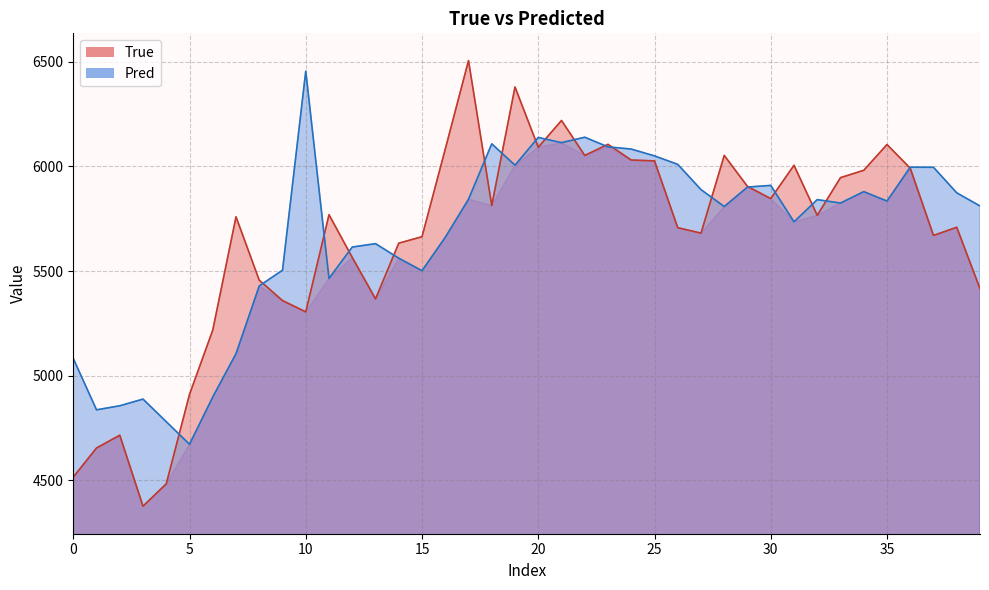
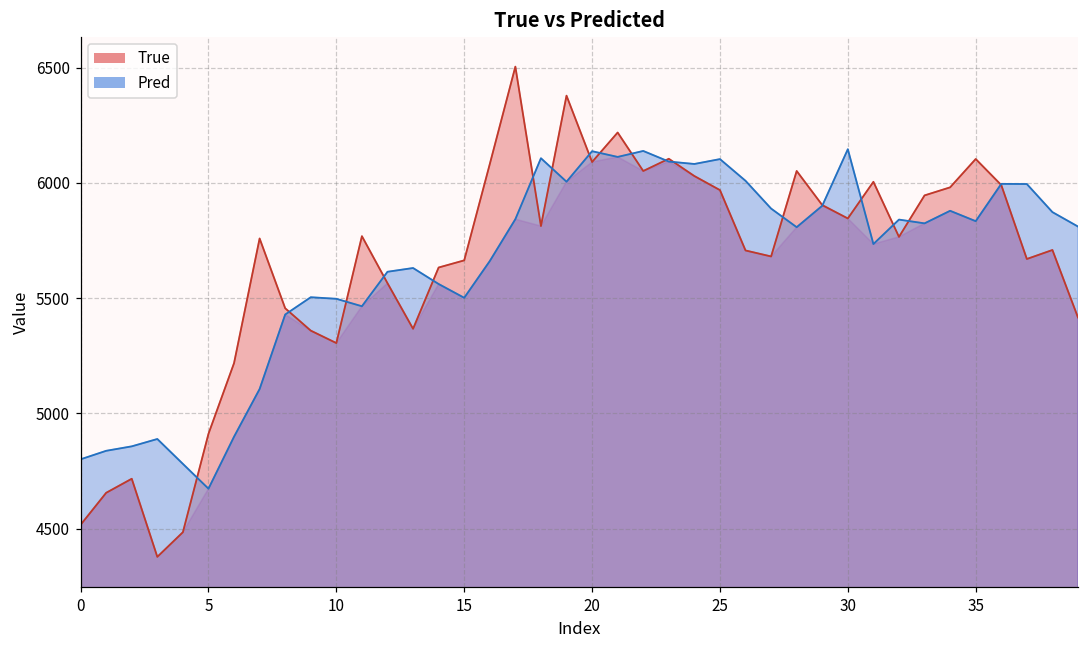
  {
    "True": {
      "5": 4910,
      "15": 5660,
-     "25": 6030,
+     "25": 5970,
      "35": 6100
    },
    "Pred": {
-     "0": 5080,
-     "10": 6450,
+     "0": 4800,
+     "10": 5500,
      "20": 6140,
-     "25": 6050,
-     "30": 5910
+     "25": 6100,
+     "30": 6150
    }
  }
